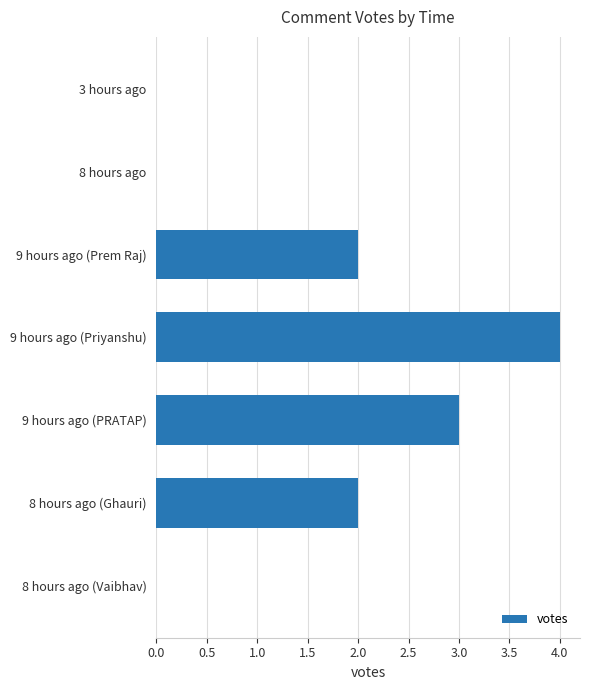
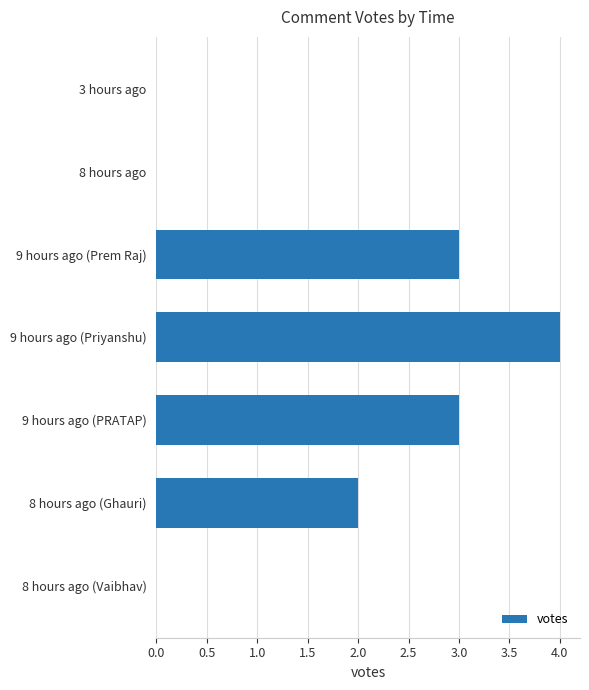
  {
    "3 hours ago": 0,
    "8 hours ago": 0,
-   "9 hours ago (Prem Raj)": 2,
+   "9 hours ago (Prem Raj)": 3,
    "9 hours ago (Priyanshu)": 4,
    "9 hours ago (PRATAP)": 3,
    "8 hours ago (Ghauri)": 2,
    "8 hours ago (Vaibhav)": 0
  }
